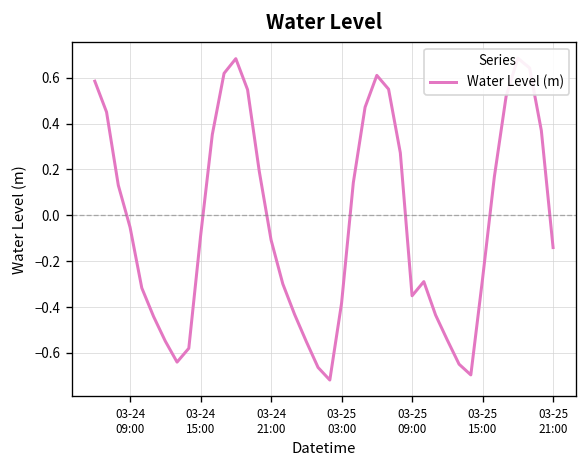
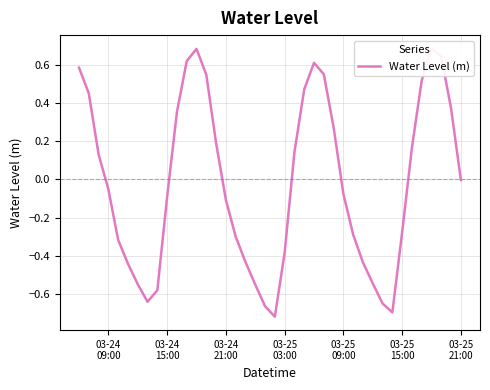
  {
    "03-24 09:00": -0.05,
    "03-24 15:00": -0.09,
    "03-24 21:00": -0.11,
    "03-25 03:00": -0.38,
-   "03-25 09:00": -0.35,
+   "03-25 09:00": -0.08,
    "03-25 15:00": -0.28,
-   "03-25 21:00": -0.14
+   "03-25 21:00": 0.00
  }
